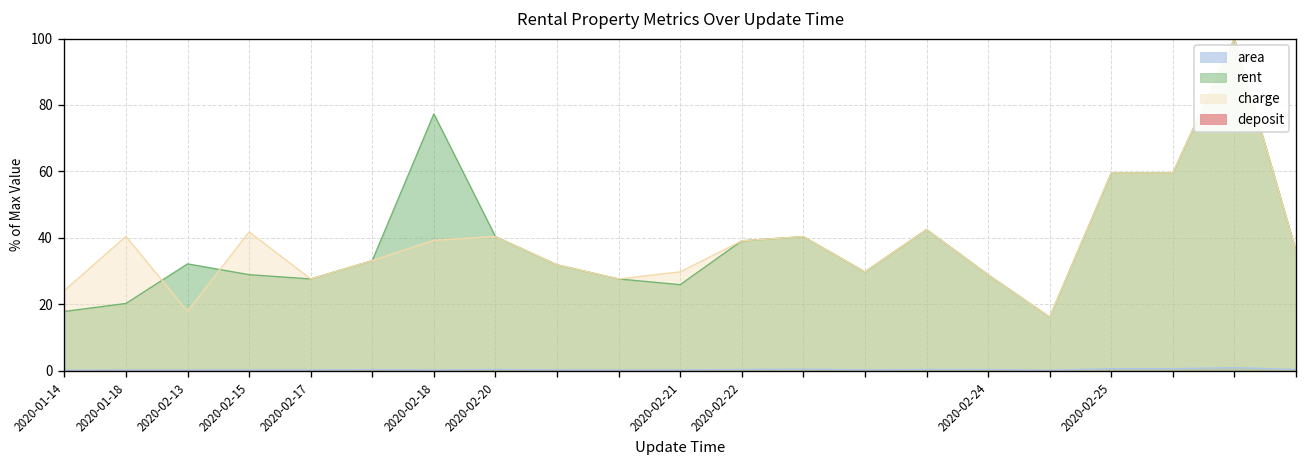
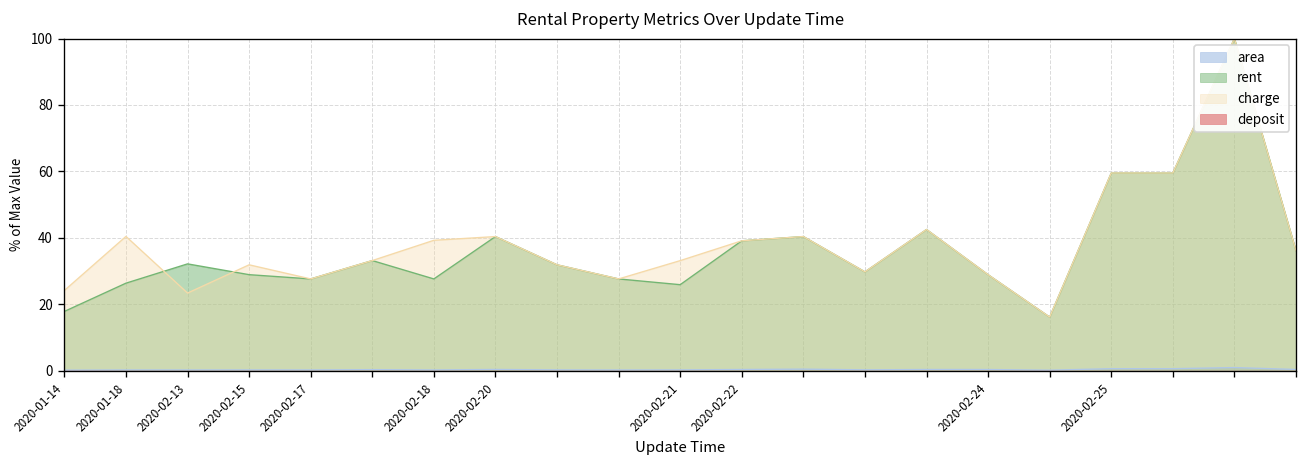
  {
    "rent": {
      "2020-01-14": 18,
-     "2020-01-18": 20,
+     "2020-01-18": 26,
      "2020-02-13": 32,
      "2020-02-15": 29,
-     "2020-02-18": 77,
+     "2020-02-18": 28,
      "2020-02-21": 26
    },
    "charge": {
      "2020-01-14": 24,
      "2020-01-18": 40,
-     "2020-02-13": 18,
-     "2020-02-15": 42,
+     "2020-02-13": 23,
+     "2020-02-15": 32,
      "2020-02-18": 39,
-     "2020-02-21": 30
+     "2020-02-21": 33
    }
  }
